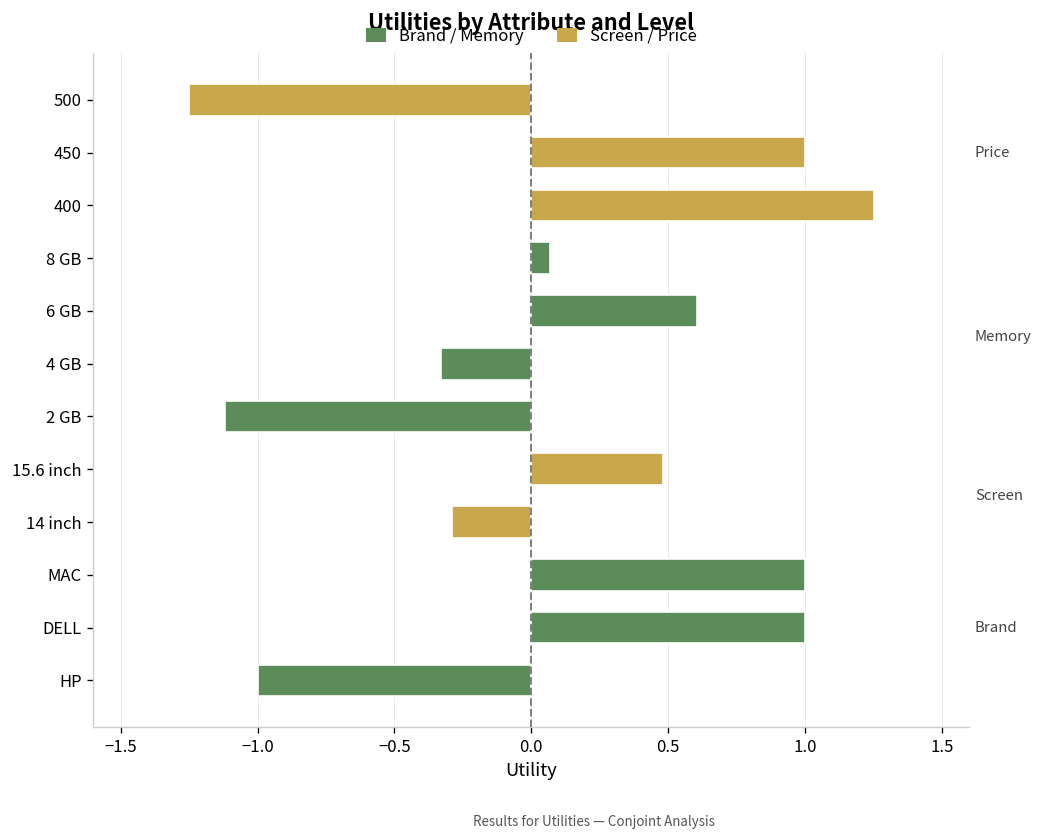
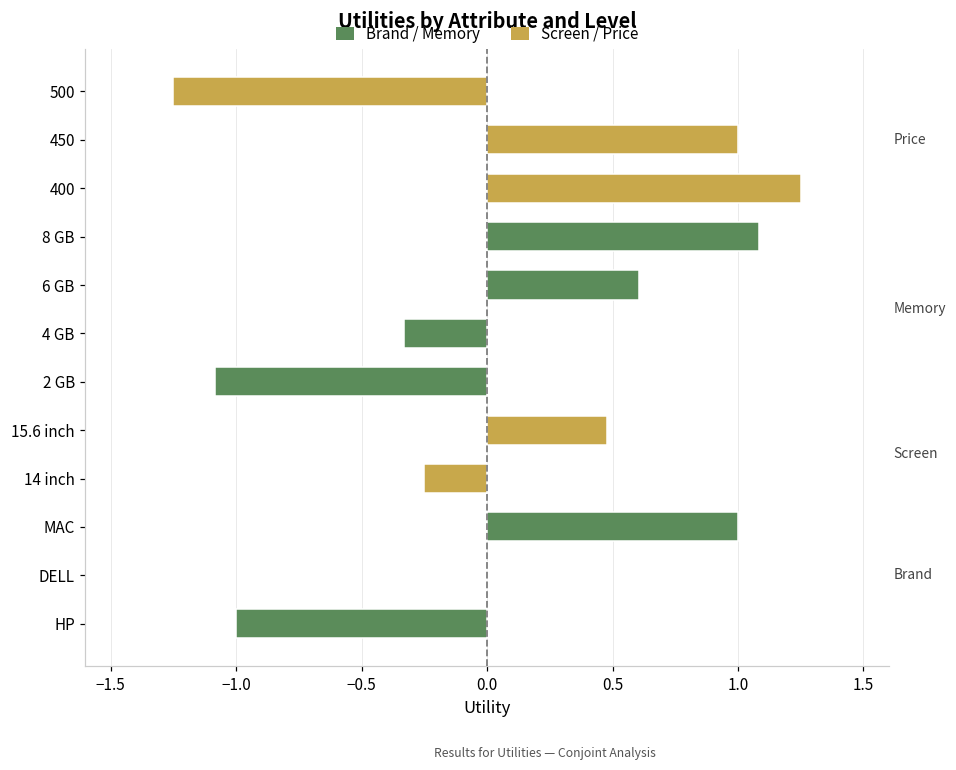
  {
    "500": -1.25,
    "450": 1.00,
    "400": 1.25,
-   "8 GB": 0.07,
+   "8 GB": 1.08,
    "6 GB": 0.61,
    "4 GB": -0.33,
-   "2 GB": -1.12,
+   "2 GB": -1.08,
    "15.6 inch": 0.48,
-   "14 inch": -0.29,
+   "14 inch": -0.25,
    "MAC": 1.00,
-   "DELL": 1,
+   "DELL": 0,
    "HP": -1.00
  }
